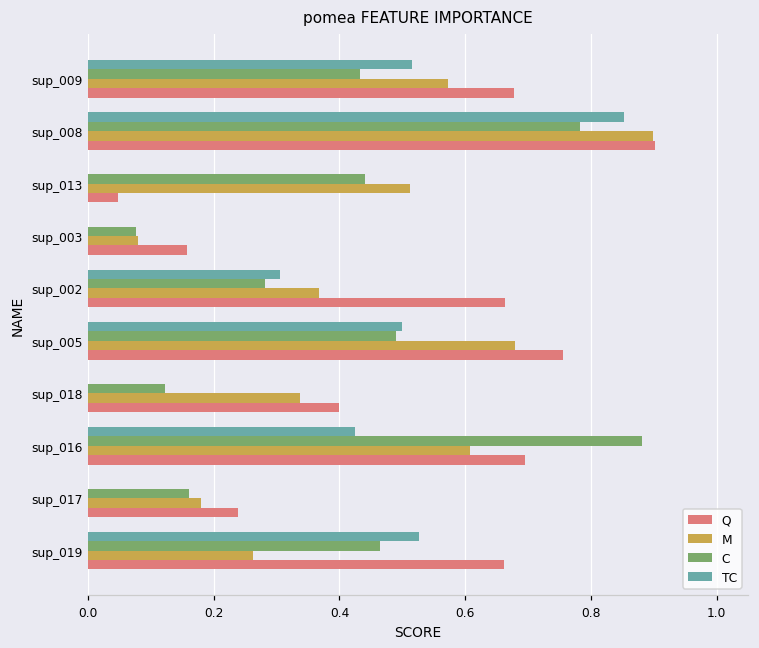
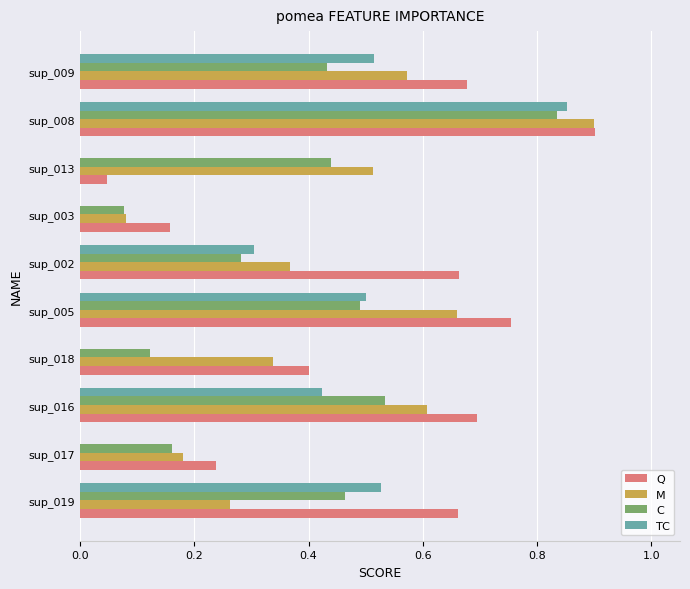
  {
    "Q": {
      "sup_009": 0.68,
      "sup_008": 0.90,
      "sup_013": 0.05,
      "sup_003": 0.16,
      "sup_002": 0.66,
      "sup_005": 0.76,
      "sup_018": 0.40,
      "sup_016": 0.70,
      "sup_017": 0.24,
      "sup_019": 0.66
    },
    "M": {
      "sup_009": 0.57,
      "sup_008": 0.90,
      "sup_013": 0.51,
      "sup_003": 0.08,
      "sup_002": 0.37,
-     "sup_005": 0.68,
+     "sup_005": 0.66,
      "sup_018": 0.34,
      "sup_016": 0.61,
      "sup_017": 0.18,
      "sup_019": 0.26
    },
    "C": {
      "sup_009": 0.43,
-     "sup_008": 0.78,
+     "sup_008": 0.84,
      "sup_013": 0.44,
      "sup_003": 0.08,
      "sup_002": 0.28,
      "sup_005": 0.49,
      "sup_018": 0.12,
-     "sup_016": 0.88,
+     "sup_016": 0.53,
      "sup_017": 0.16,
      "sup_019": 0.46
    },
    "TC": {
      "sup_009": 0.52,
      "sup_008": 0.85,
      "sup_013": 0.00,
      "sup_003": 0.00,
      "sup_002": 0.31,
      "sup_005": 0.50,
      "sup_018": 0.00,
      "sup_016": 0.42,
      "sup_017": 0.00,
      "sup_019": 0.53
    }
  }
